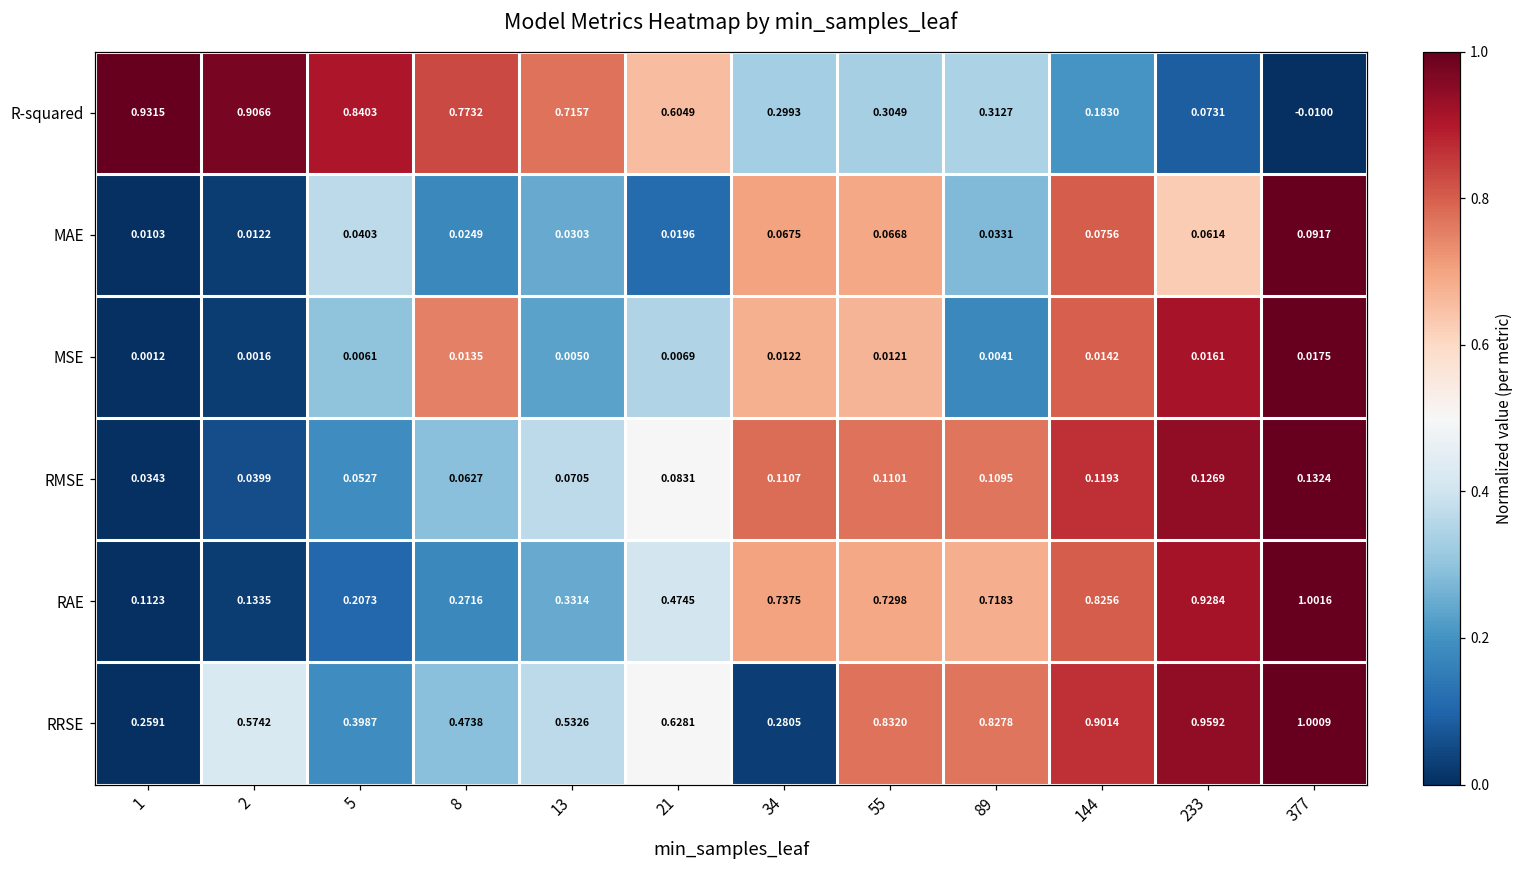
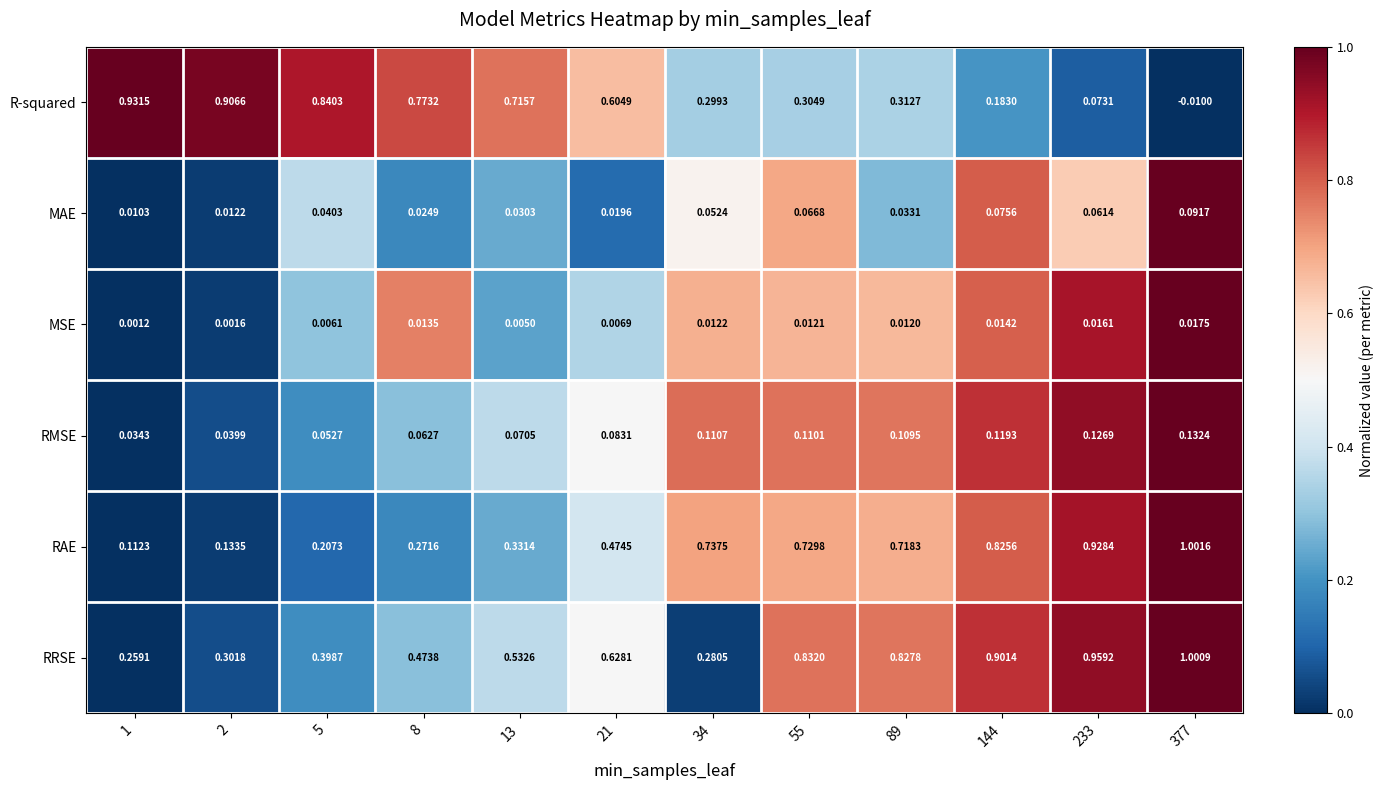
  {
    "R-squared": {
      "1": 0.9315,
      "2": 0.9066,
      "5": 0.8403,
      "8": 0.7732,
      "13": 0.7157,
      "21": 0.6049,
      "34": 0.2993,
      "55": 0.3049,
      "89": 0.3127,
      "144": 0.1830,
      "233": 0.0731,
      "377": -0.0100
    },
    "MAE": {
      "1": 0.0103,
      "2": 0.0122,
      "5": 0.0403,
      "8": 0.0249,
      "13": 0.0303,
      "21": 0.0196,
-     "34": 0.0675,
+     "34": 0.0524,
      "55": 0.0668,
      "89": 0.0331,
      "144": 0.0756,
      "233": 0.0614,
      "377": 0.0917
    },
    "MSE": {
      "1": 0.0012,
      "2": 0.0016,
      "5": 0.0061,
      "8": 0.0135,
      "13": 0.0050,
      "21": 0.0069,
      "34": 0.0122,
      "55": 0.0121,
-     "89": 0.0041,
+     "89": 0.0120,
      "144": 0.0142,
      "233": 0.0161,
      "377": 0.0175
    },
    "RMSE": {
      "1": 0.0343,
      "2": 0.0399,
      "5": 0.0527,
      "8": 0.0627,
      "13": 0.0705,
      "21": 0.0831,
      "34": 0.1107,
      "55": 0.1101,
      "89": 0.1095,
      "144": 0.1193,
      "233": 0.1269,
      "377": 0.1324
    },
    "RAE": {
      "1": 0.1123,
      "2": 0.1335,
      "5": 0.2073,
      "8": 0.2716,
      "13": 0.3314,
      "21": 0.4745,
      "34": 0.7375,
      "55": 0.7298,
      "89": 0.7183,
      "144": 0.8256,
      "233": 0.9284,
      "377": 1.0016
    },
    "RRSE": {
      "1": 0.2591,
-     "2": 0.5742,
+     "2": 0.3018,
      "5": 0.3987,
      "8": 0.4738,
      "13": 0.5326,
      "21": 0.6281,
      "34": 0.2805,
      "55": 0.8320,
      "89": 0.8278,
      "144": 0.9014,
      "233": 0.9592,
      "377": 1.0009
    }
  }
